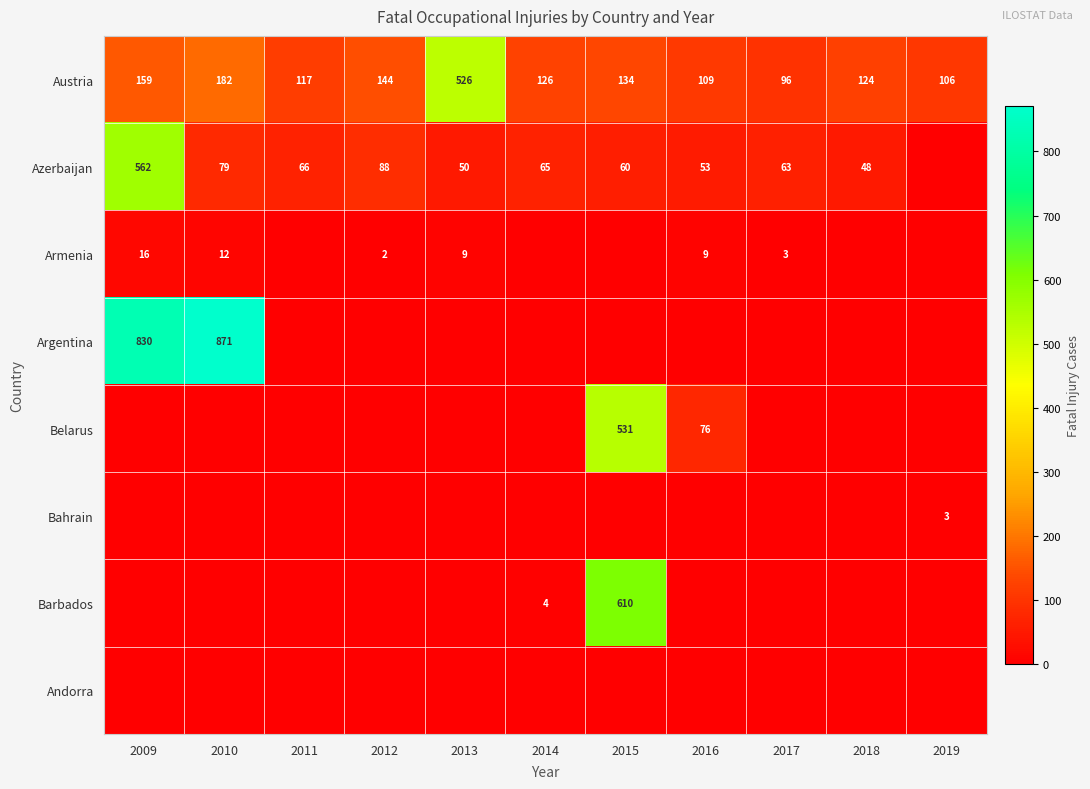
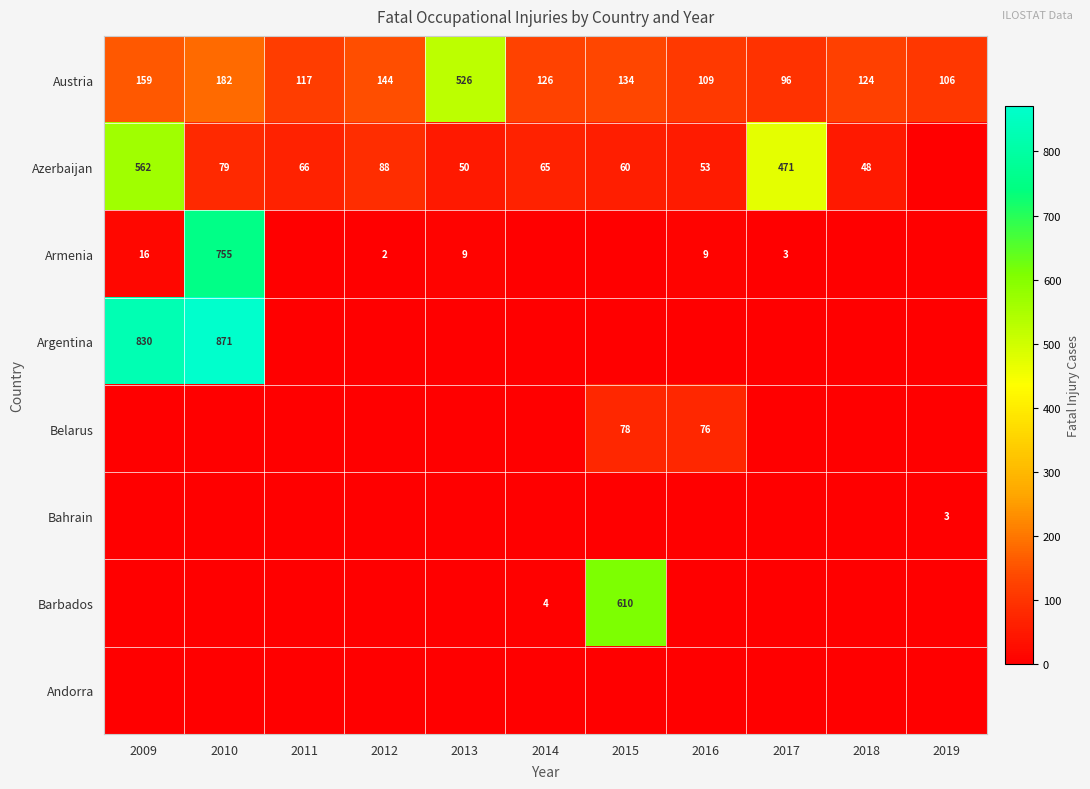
  {
    "Austria": {
      "2009": 159,
      "2010": 182,
      "2011": 117,
      "2012": 144,
      "2013": 526,
      "2014": 126,
      "2015": 134,
      "2016": 109,
      "2017": 96,
      "2018": 124,
      "2019": 106
    },
    "Azerbaijan": {
      "2009": 562,
      "2010": 79,
      "2011": 66,
      "2012": 88,
      "2013": 50,
      "2014": 65,
      "2015": 60,
      "2016": 53,
-     "2017": 63,
+     "2017": 471,
      "2018": 48
    },
    "Armenia": {
      "2009": 16,
-     "2010": 12,
+     "2010": 755,
      "2012": 2,
      "2013": 9,
      "2016": 9,
      "2017": 3
    },
    "Argentina": {
      "2009": 830,
      "2010": 871
    },
    "Belarus": {
-     "2015": 531,
+     "2015": 78,
      "2016": 76
    },
    "Bahrain": {
      "2019": 3
    },
    "Barbados": {
      "2014": 4,
      "2015": 610
    }
  }
